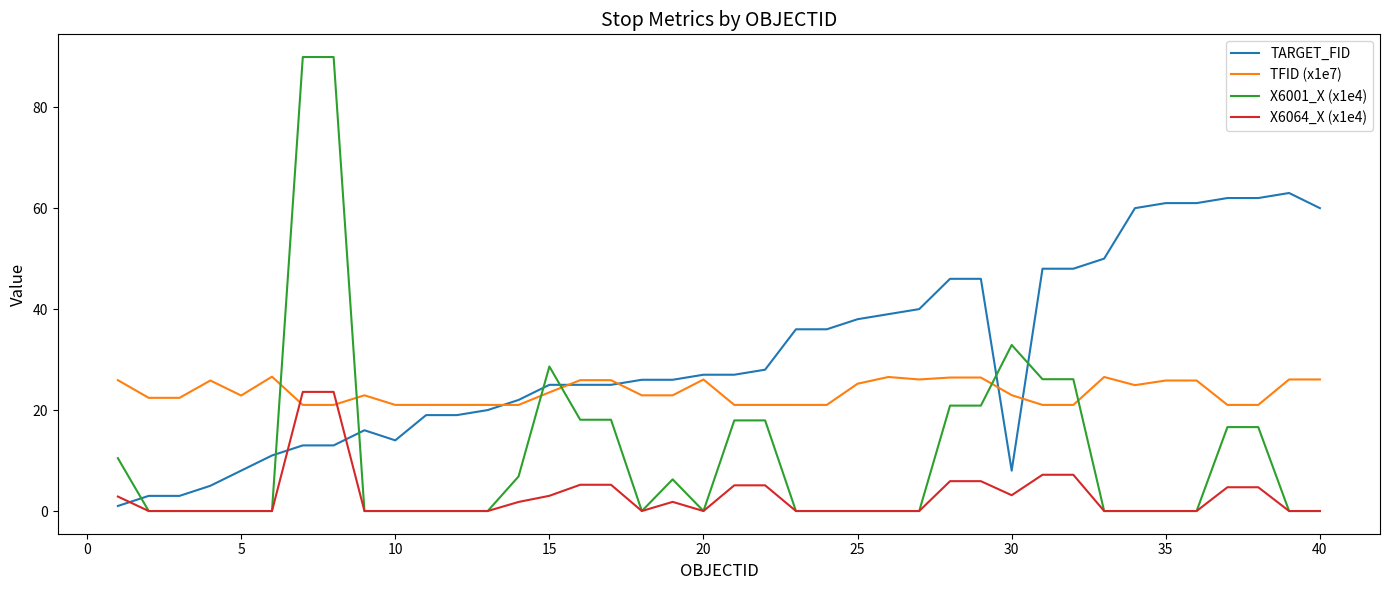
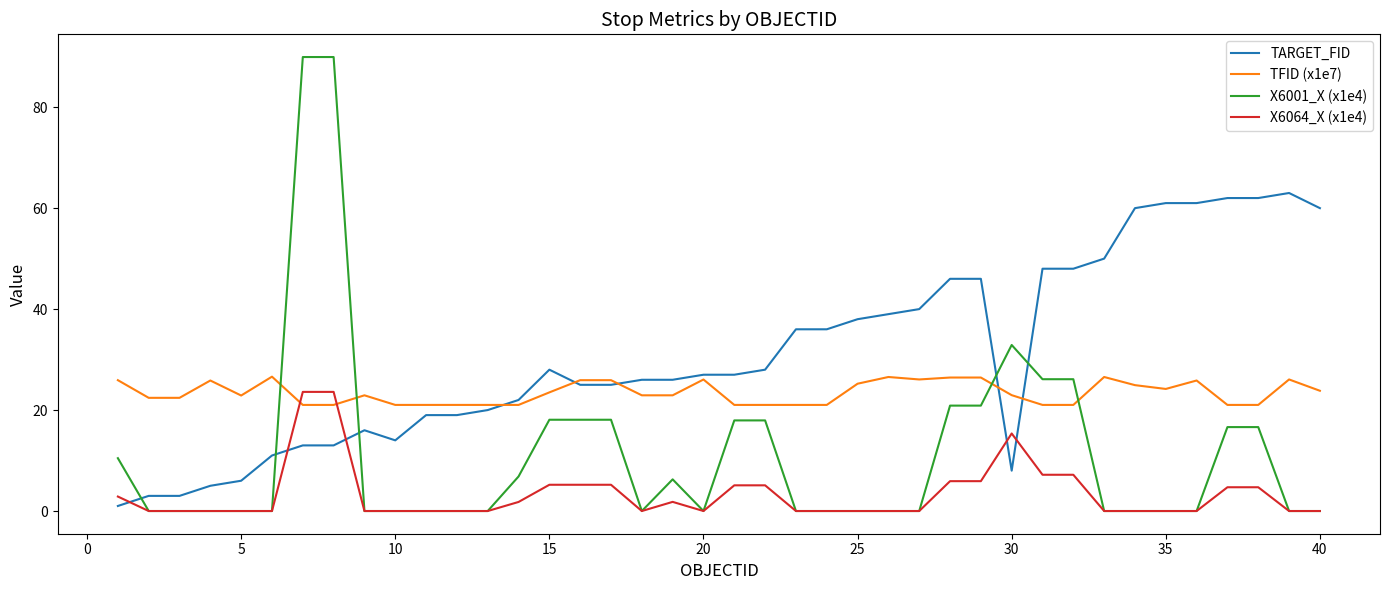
  {
    "TARGET_FID": {
-     "5": 8,
+     "5": 6,
      "10": 14,
-     "15": 25,
+     "15": 28,
      "20": 27,
      "25": 38,
      "30": 8,
      "35": 61,
      "40": 60
    },
    "TFID (x1e7)": {
      "5": 23,
      "10": 21,
      "15": 24,
      "20": 26,
      "25": 25,
      "30": 23,
-     "35": 26,
-     "40": 26
+     "35": 24,
+     "40": 24
    },
    "X6001_X (x1e4)": {
-     "15": 29,
+     "15": 18,
      "30": 33
    },
    "X6064_X (x1e4)": {
-     "15": 3,
-     "30": 3
+     "15": 5,
+     "30": 15
    }
  }
